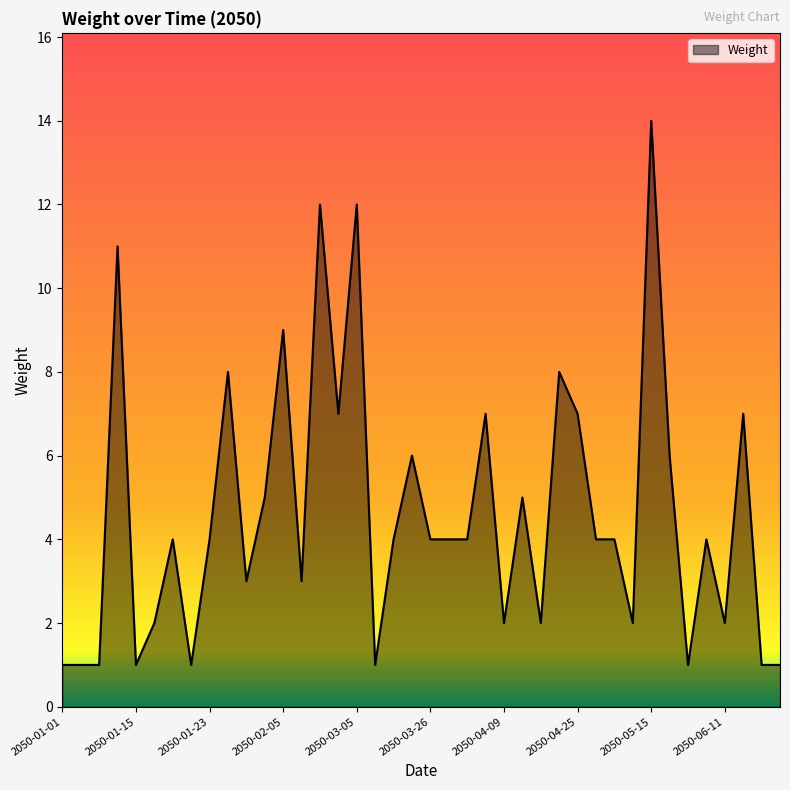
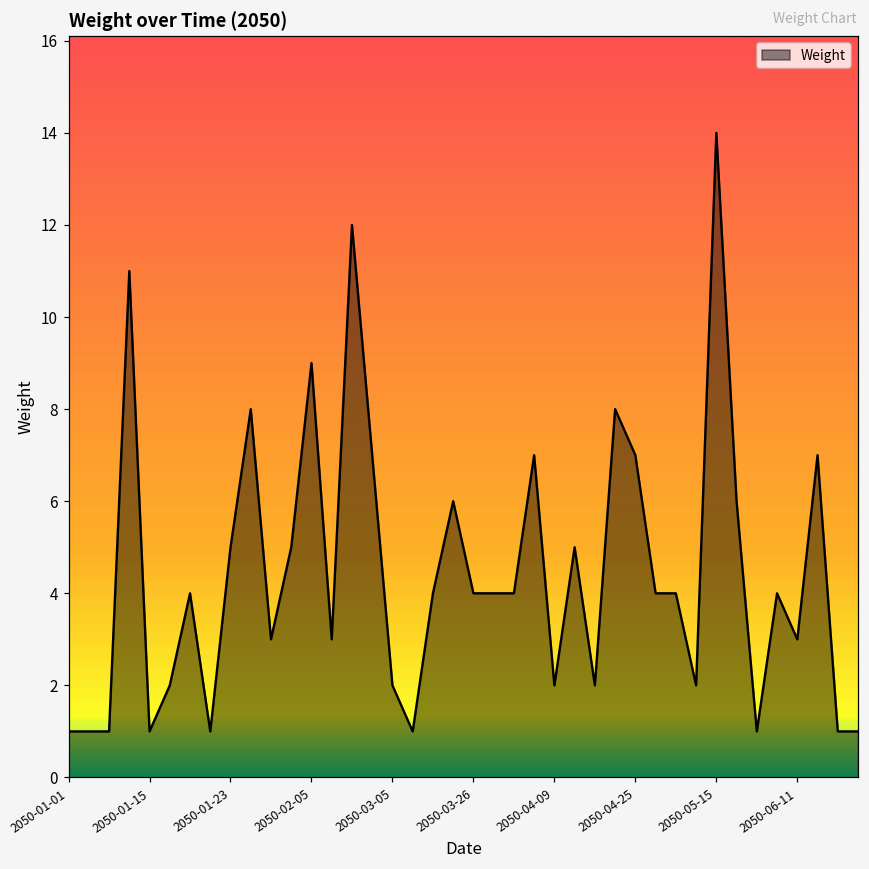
  {
    "2050-01-01": 1,
    "2050-01-15": 1,
-   "2050-01-23": 4,
+   "2050-01-23": 5,
    "2050-02-05": 9,
-   "2050-03-05": 12,
+   "2050-03-05": 2,
    "2050-03-26": 4,
    "2050-04-09": 2,
    "2050-04-25": 7,
    "2050-05-15": 14,
-   "2050-06-11": 2
+   "2050-06-11": 3
  }
